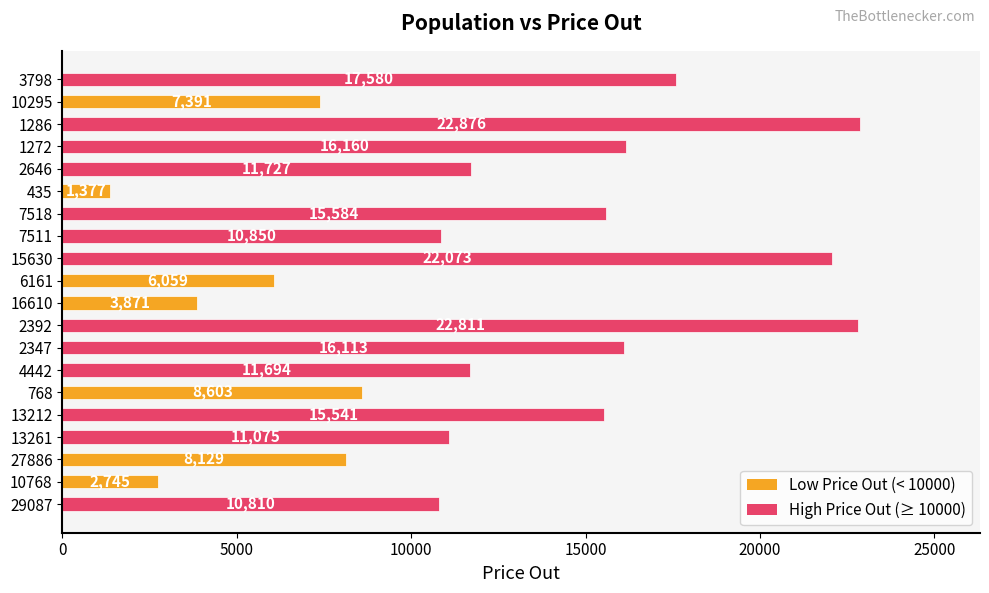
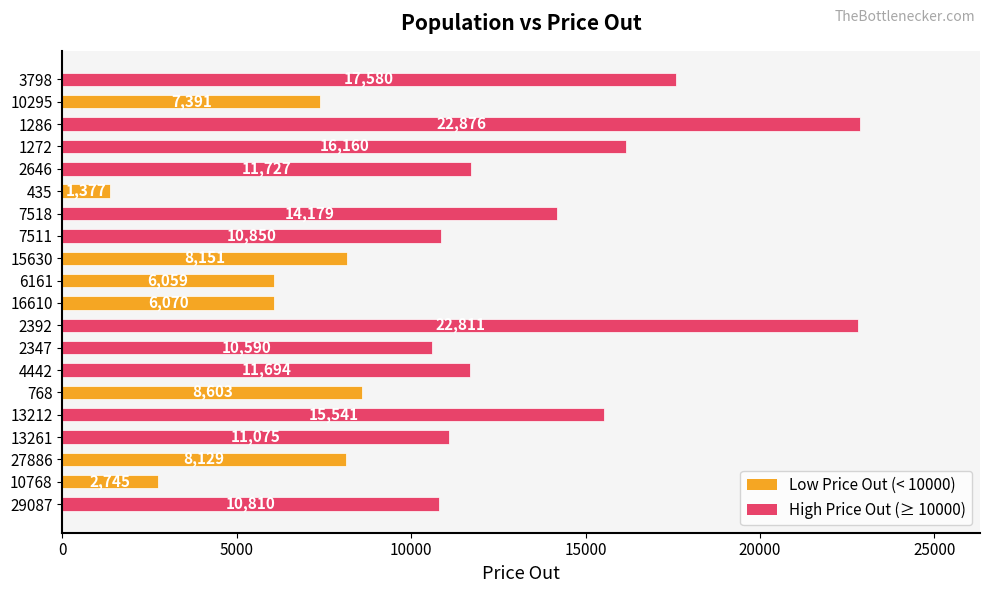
  {
    "3798": "17,580",
    "10295": "7,391",
    "1286": "22,876",
    "1272": "16,160",
    "2646": "11,727",
    "435": "1,377",
-   "7518": "15,584",
+   "7518": "14,179",
    "7511": "10,850",
-   "15630": "22,073",
+   "15630": "8,151",
    "6161": "6,059",
-   "16610": "3,871",
+   "16610": "6,070",
    "2392": "22,811",
-   "2347": "16,113",
+   "2347": "10,590",
    "4442": "11,694",
    "768": "8,603",
    "13212": "15,541",
    "13261": "11,075",
    "27886": "8,129",
    "10768": "2,745",
    "29087": "10,810"
  }
